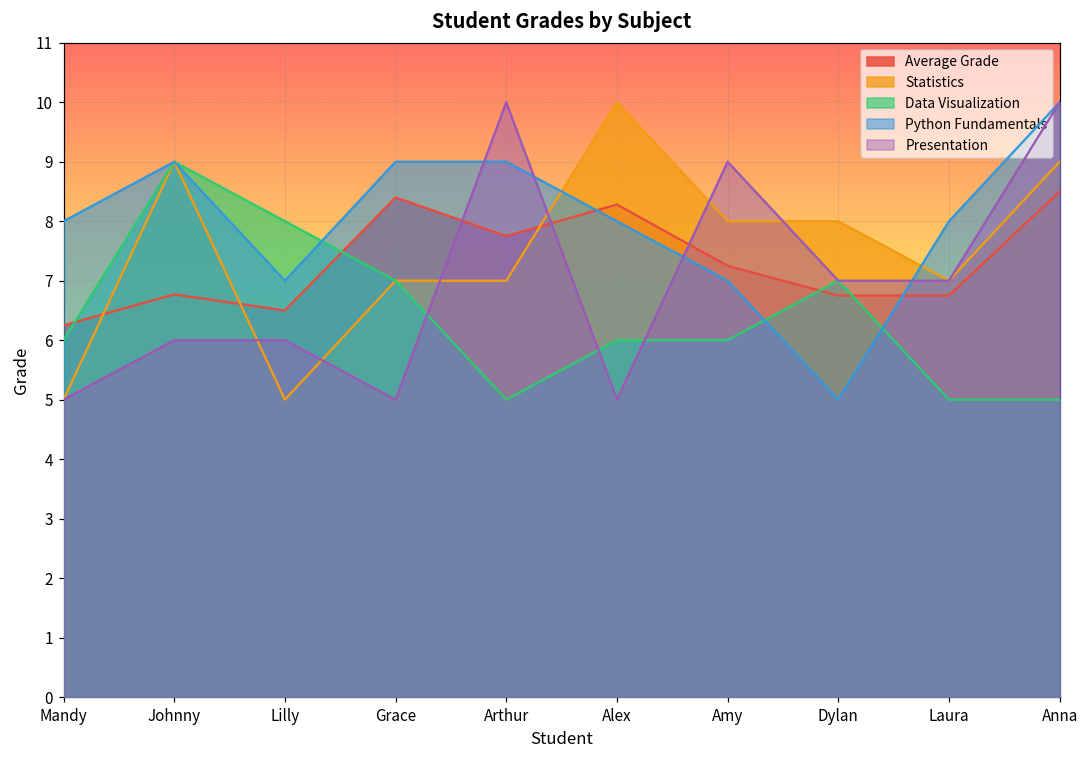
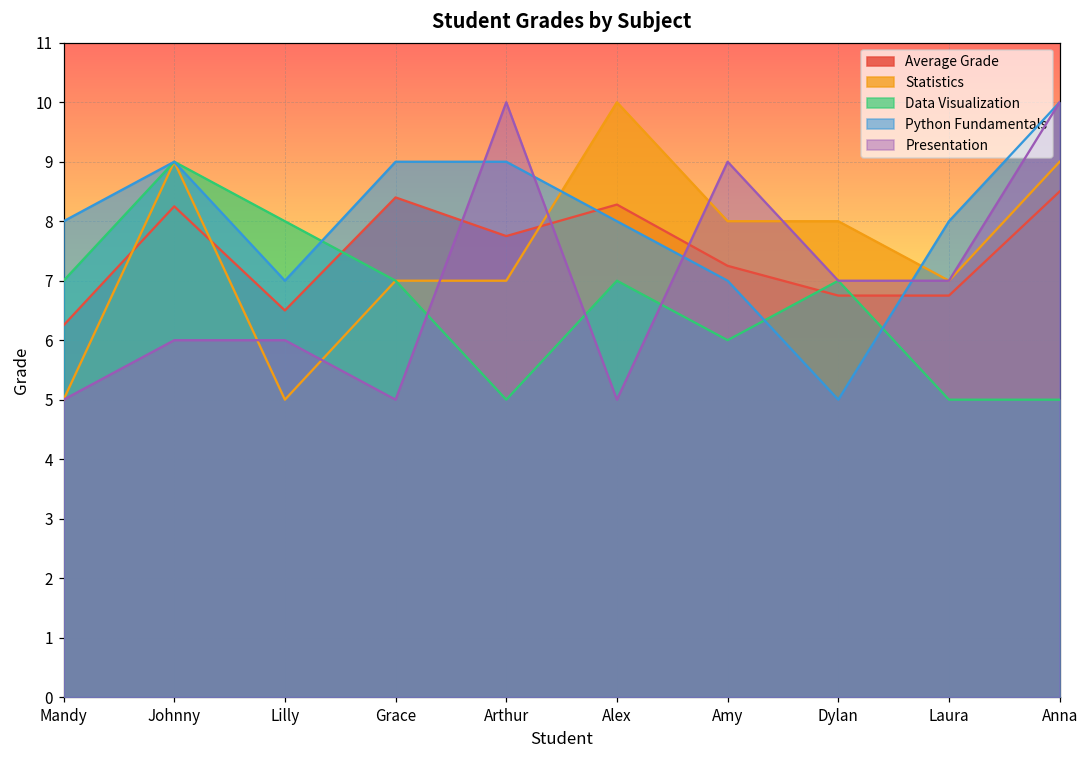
  {
    "Average Grade": {
      "Mandy": 6.3,
-     "Johnny": 6.8,
+     "Johnny": 8.3,
      "Lilly": 6.5,
      "Grace": 8.4,
      "Arthur": 7.8,
      "Alex": 8.3,
      "Amy": 7.3,
      "Dylan": 6.8,
      "Laura": 6.8,
      "Anna": 8.5
    },
    "Statistics": {
      "Lilly": 5.0,
      "Arthur": 7.0,
      "Alex": 10.0,
      "Amy": 8.0,
      "Dylan": 8.0,
      "Anna": 9.0
    },
    "Data Visualization": {
-     "Mandy": 6,
+     "Mandy": 7,
      "Lilly": 8,
      "Arthur": 5,
-     "Alex": 6,
+     "Alex": 7,
      "Amy": 6,
      "Laura": 5,
      "Anna": 5
    },
    "Python Fundamentals": {
      "Mandy": 8.0,
      "Lilly": 7.0,
      "Grace": 9.0,
      "Arthur": 9.0,
      "Alex": 8.0,
      "Amy": 7.0,
      "Dylan": 5.0,
      "Laura": 8.0
    },
    "Presentation": {
      "Johnny": 6.0,
      "Lilly": 6.0,
      "Grace": 5.0,
      "Arthur": 10.0,
      "Alex": 5.0,
      "Amy": 9.0
    }
  }
